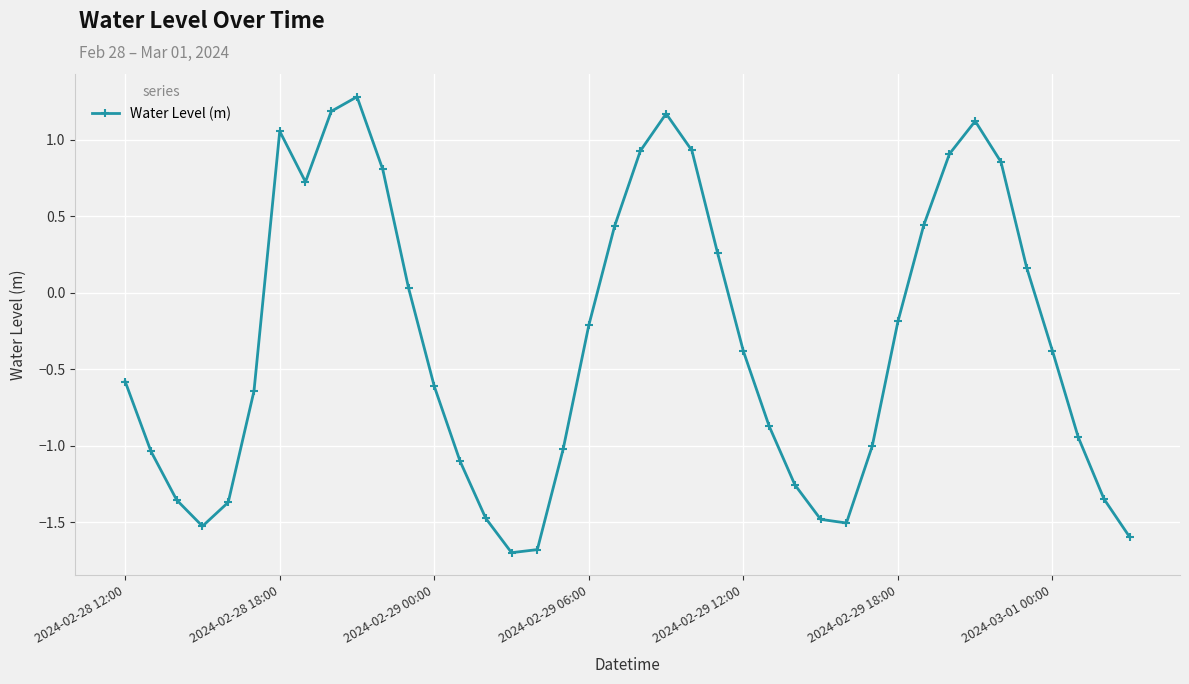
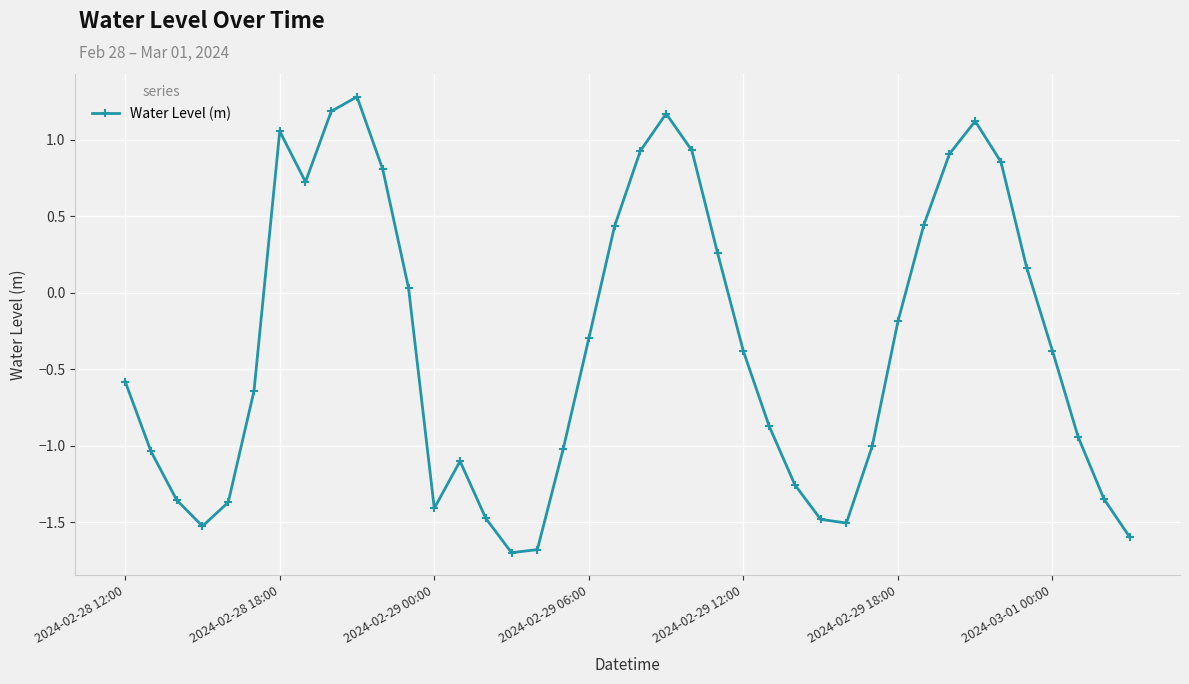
  {
    "2024-02-28 12:00": -0.58,
    "2024-02-28 18:00": 1.06,
-   "2024-02-29 00:00": -0.61,
-   "2024-02-29 06:00": -0.21,
+   "2024-02-29 00:00": -1.41,
+   "2024-02-29 06:00": -0.30,
    "2024-02-29 12:00": -0.38,
    "2024-02-29 18:00": -0.19,
    "2024-03-01 00:00": -0.38
  }
